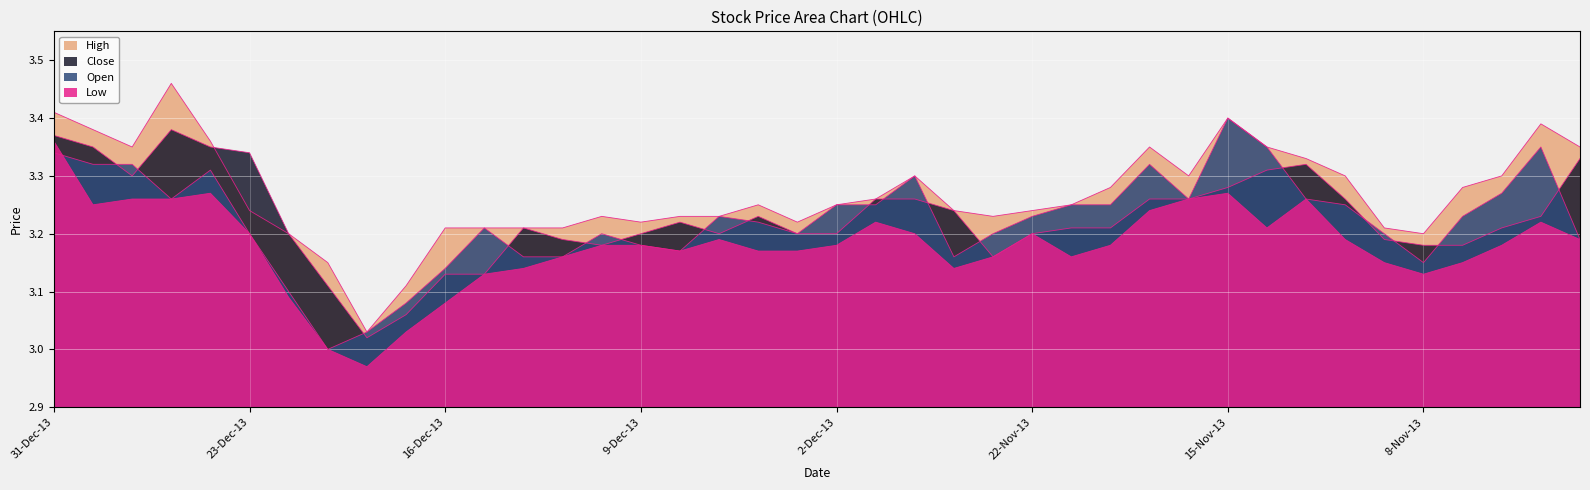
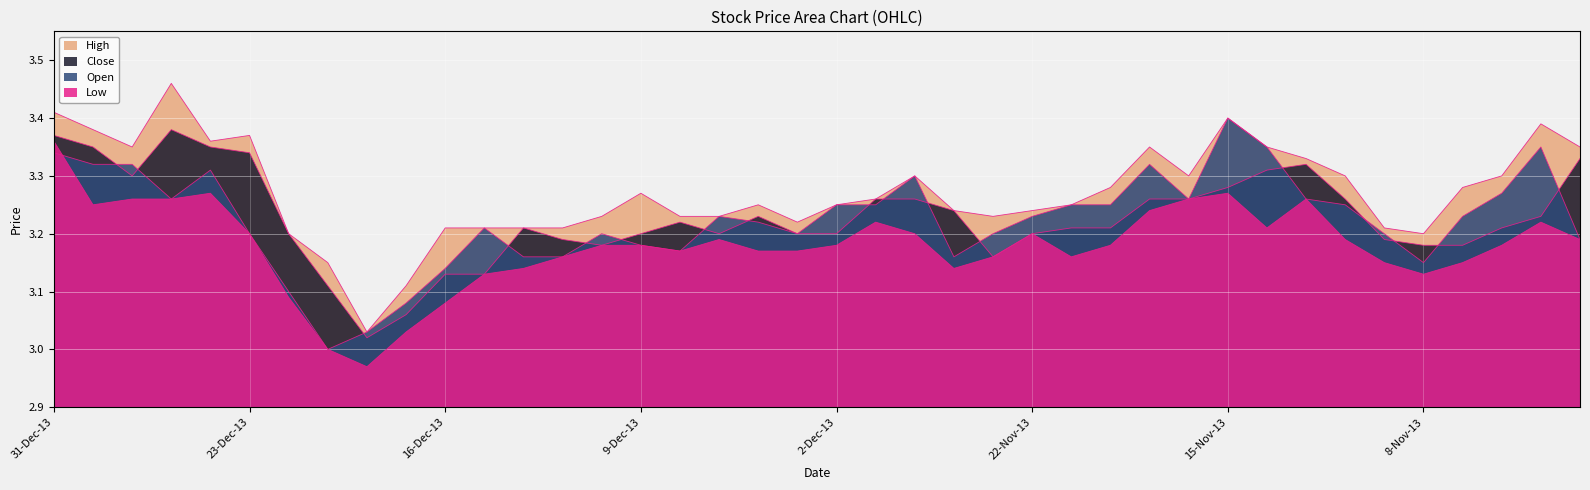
  {
    "High": {
      "31-Dec-13": 3.41,
-     "23-Dec-13": 3.24,
+     "23-Dec-13": 3.37,
      "16-Dec-13": 3.21,
-     "9-Dec-13": 3.22,
+     "9-Dec-13": 3.27,
      "22-Nov-13": 3.24,
      "8-Nov-13": 3.20
    },
    "Close": {
      "31-Dec-13": 3.37,
      "23-Dec-13": 3.34,
      "16-Dec-13": 3.13,
      "9-Dec-13": 3.20,
      "2-Dec-13": 3.20,
      "15-Nov-13": 3.28,
      "8-Nov-13": 3.18
    },
    "Open": {
      "31-Dec-13": 3.34,
      "16-Dec-13": 3.14,
      "22-Nov-13": 3.23,
      "8-Nov-13": 3.15
    },
    "Low": {
      "31-Dec-13": 3.36,
      "16-Dec-13": 3.08,
      "2-Dec-13": 3.18,
      "15-Nov-13": 3.27,
      "8-Nov-13": 3.13
    }
  }
